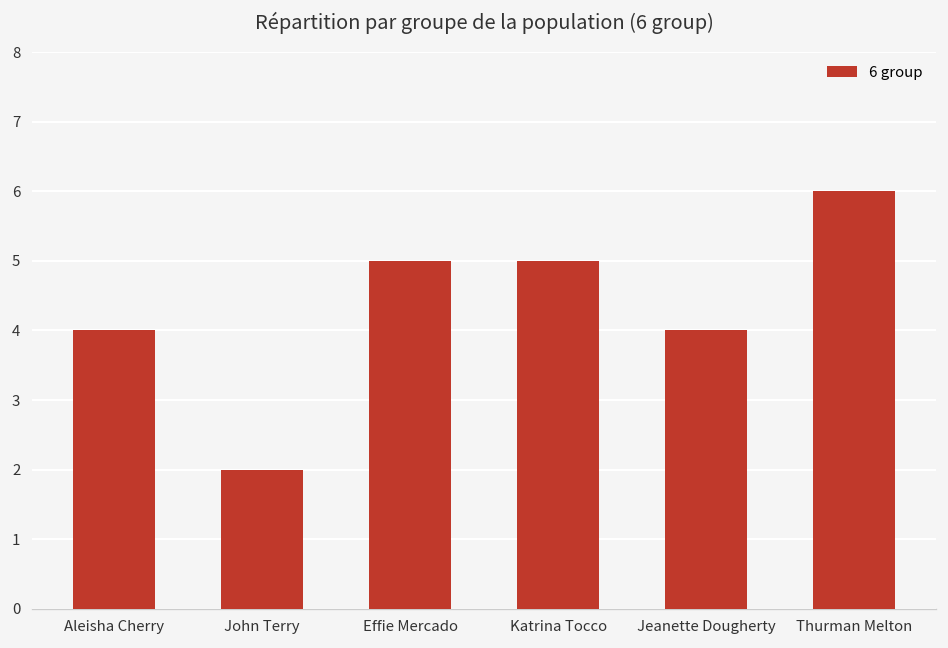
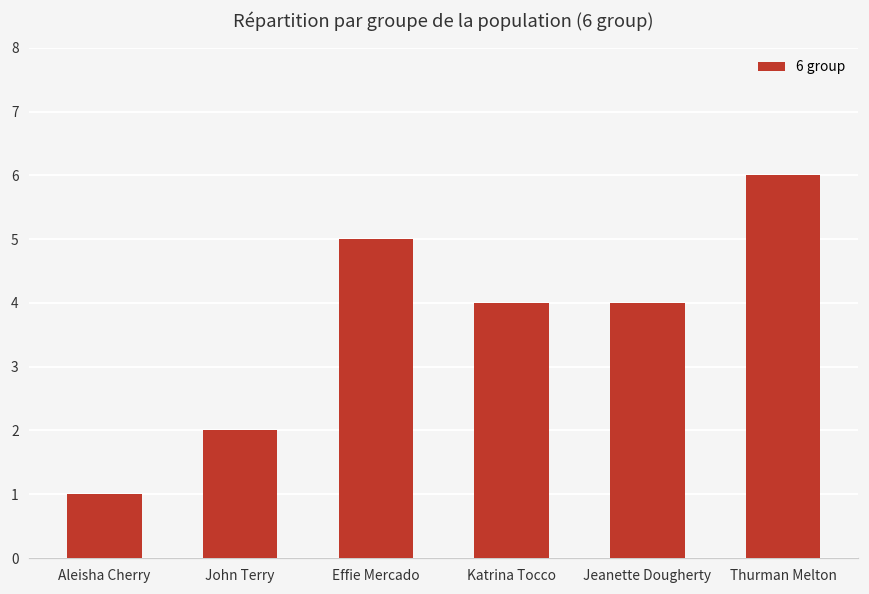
  {
-   "Aleisha Cherry": 4,
+   "Aleisha Cherry": 1,
    "John Terry": 2,
    "Effie Mercado": 5,
-   "Katrina Tocco": 5,
+   "Katrina Tocco": 4,
    "Jeanette Dougherty": 4,
    "Thurman Melton": 6
  }
